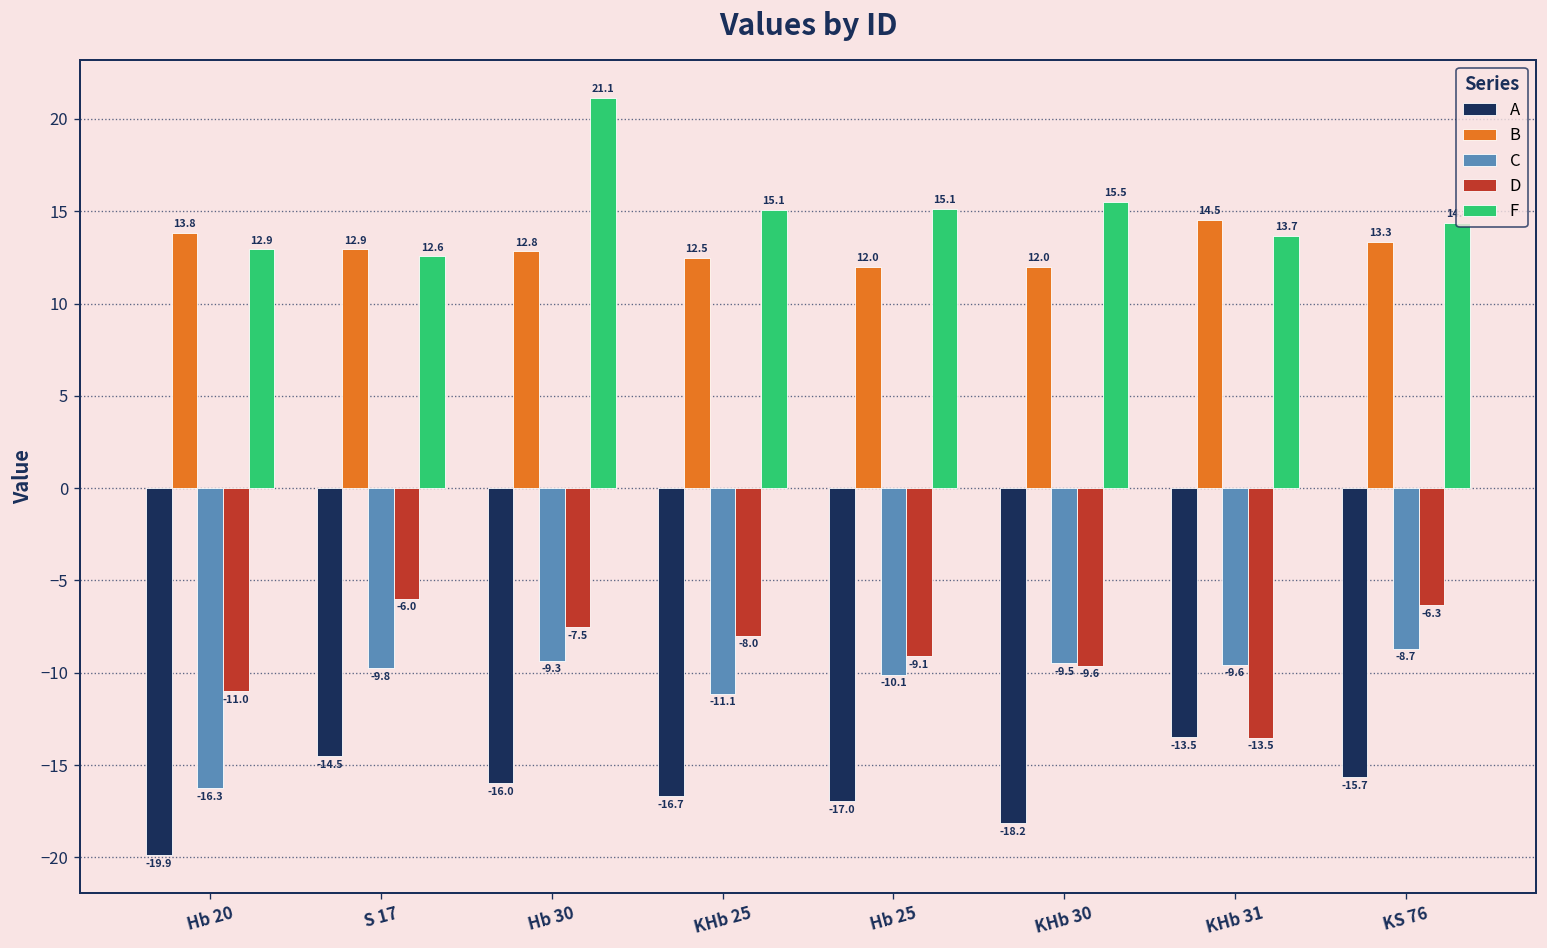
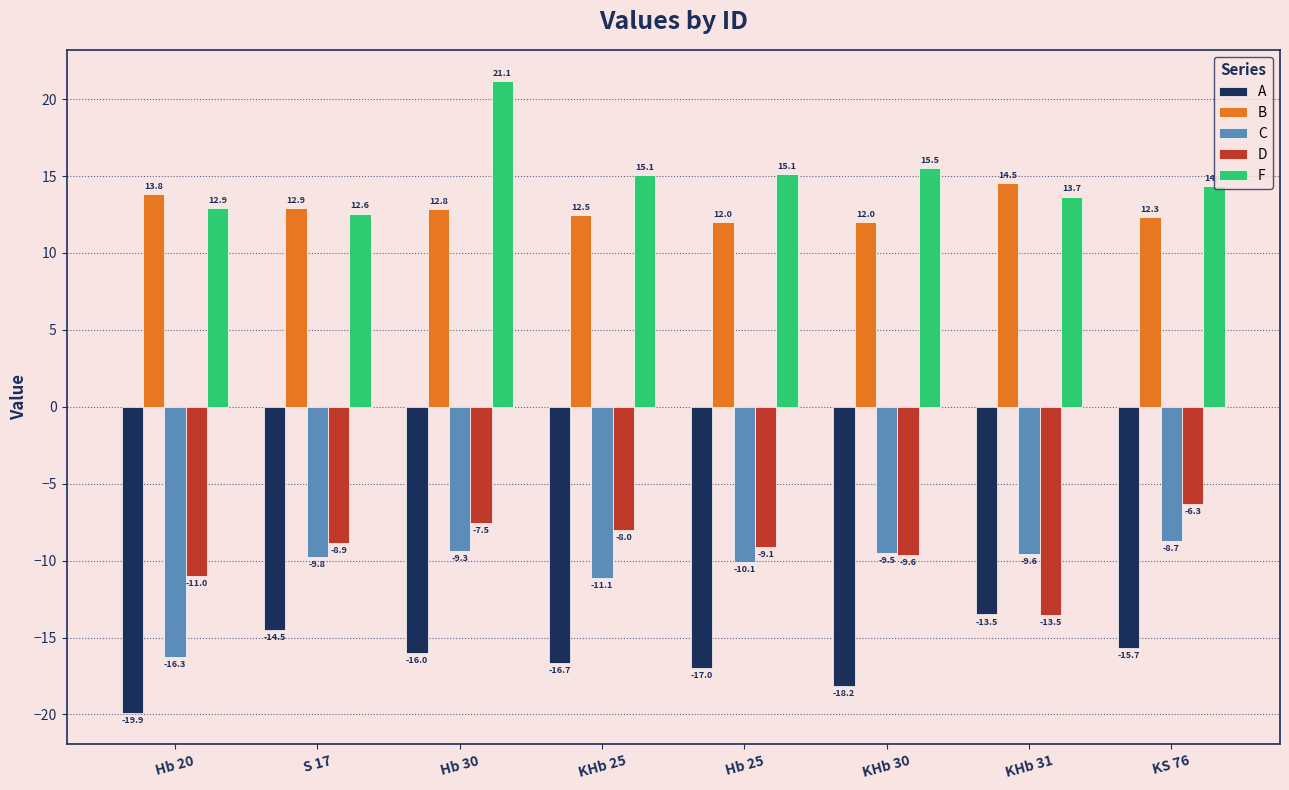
  {
    "A": {
      "Hb 20": -19.9,
      "S 17": -14.5,
      "Hb 30": -16.0,
      "KHb 25": -16.7,
      "Hb 25": -17.0,
      "KHb 30": -18.2,
      "KHb 31": -13.5,
      "KS 76": -15.7
    },
    "B": {
      "Hb 20": 13.8,
      "S 17": 12.9,
      "Hb 30": 12.8,
      "KHb 25": 12.5,
      "Hb 25": 12.0,
      "KHb 30": 12.0,
      "KHb 31": 14.5,
-     "KS 76": 13.3
+     "KS 76": 12.3
    },
    "C": {
      "Hb 20": -16.3,
      "S 17": -9.8,
      "Hb 30": -9.3,
      "KHb 25": -11.1,
      "Hb 25": -10.1,
      "KHb 30": -9.5,
      "KHb 31": -9.6,
      "KS 76": -8.7
    },
    "D": {
      "Hb 20": -11.0,
-     "S 17": -6.0,
+     "S 17": -8.9,
      "Hb 30": -7.5,
      "KHb 25": -8.0,
      "Hb 25": -9.1,
      "KHb 30": -9.6,
      "KHb 31": -13.5,
      "KS 76": -6.3
    },
    "F": {
      "Hb 20": 12.9,
      "S 17": 12.6,
      "Hb 30": 21.1,
      "KHb 25": 15.1,
      "Hb 25": 15.1,
      "KHb 30": 15.5,
      "KHb 31": 13.7
    }
  }
